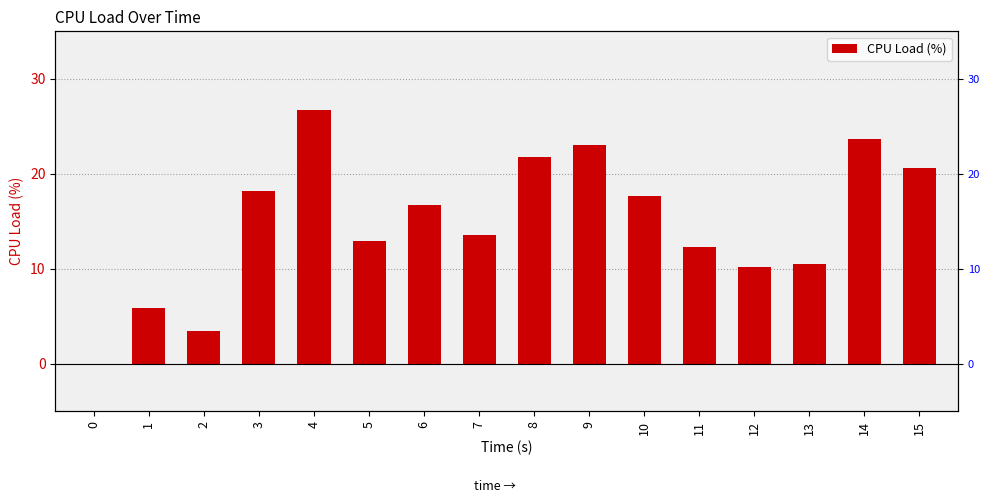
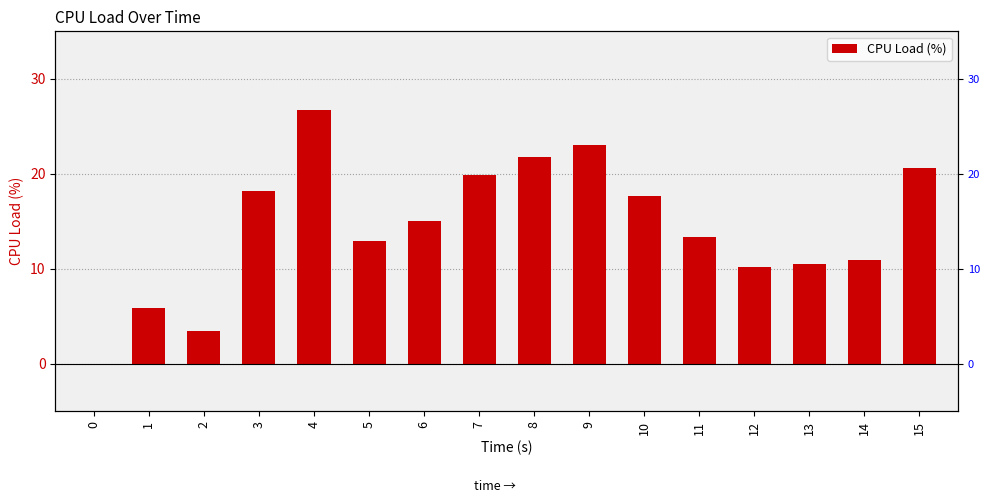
  {
    "0": 0,
    "1": 6,
    "2": 3,
    "3": 18,
    "4": 27,
    "5": 13,
-   "6": 17,
-   "7": 14,
+   "6": 15,
+   "7": 20,
    "8": 22,
    "9": 23,
    "10": 18,
-   "11": 12,
+   "11": 13,
    "12": 10,
    "13": 11,
-   "14": 24,
+   "14": 11,
    "15": 21
  }
